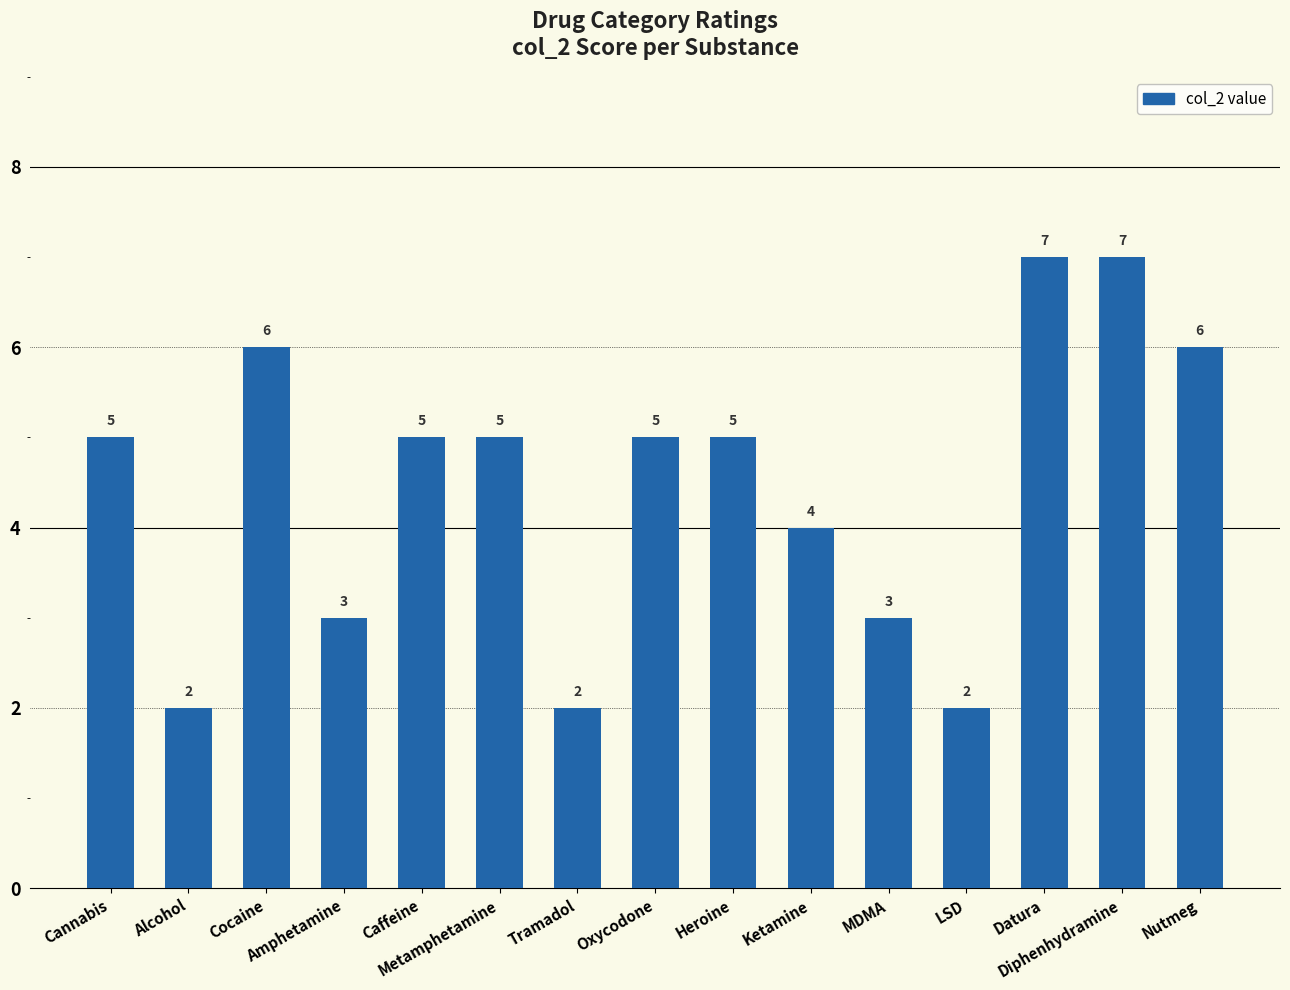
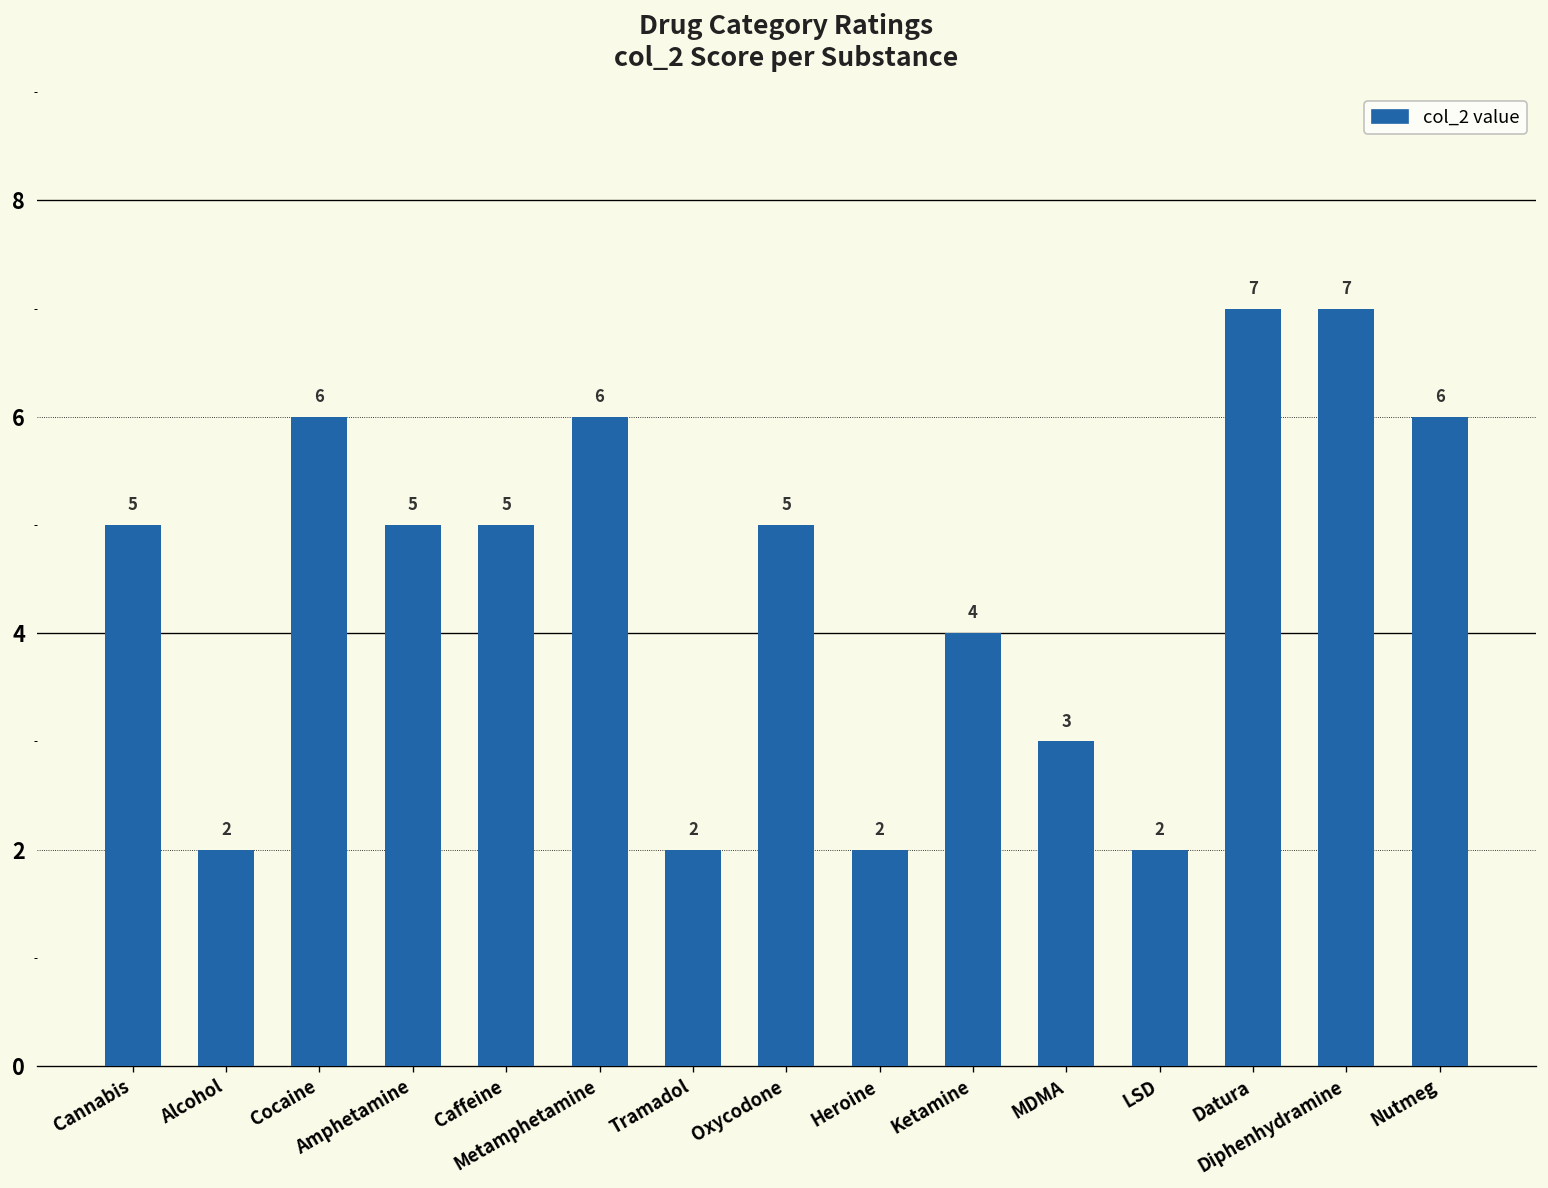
  {
    "Cannabis": 5,
    "Alcohol": 2,
    "Cocaine": 6,
-   "Amphetamine": 3,
+   "Amphetamine": 5,
    "Caffeine": 5,
-   "Metamphetamine": 5,
+   "Metamphetamine": 6,
    "Tramadol": 2,
    "Oxycodone": 5,
-   "Heroine": 5,
+   "Heroine": 2,
    "Ketamine": 4,
    "MDMA": 3,
    "LSD": 2,
    "Datura": 7,
    "Diphenhydramine": 7,
    "Nutmeg": 6
  }
